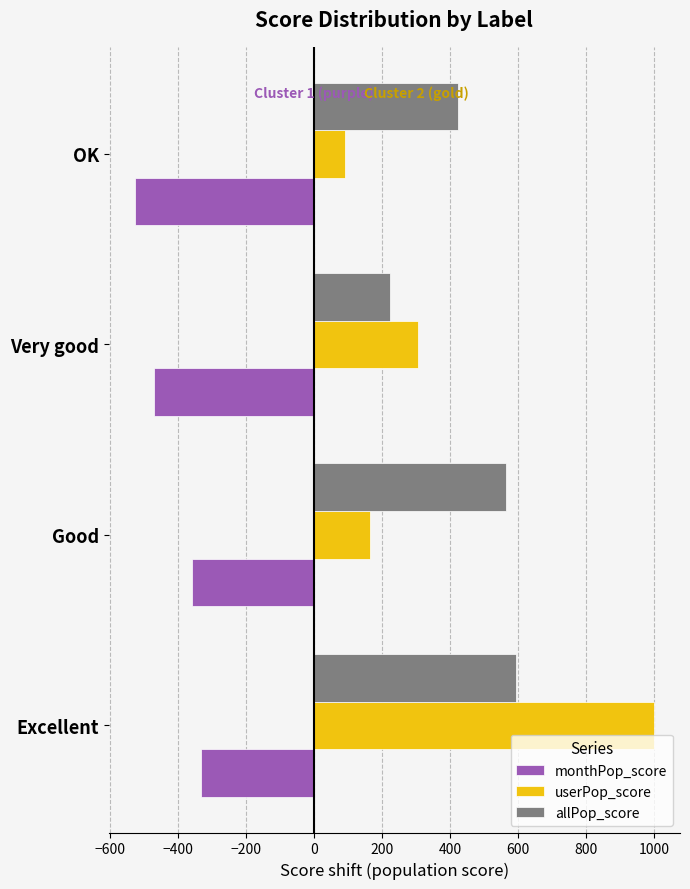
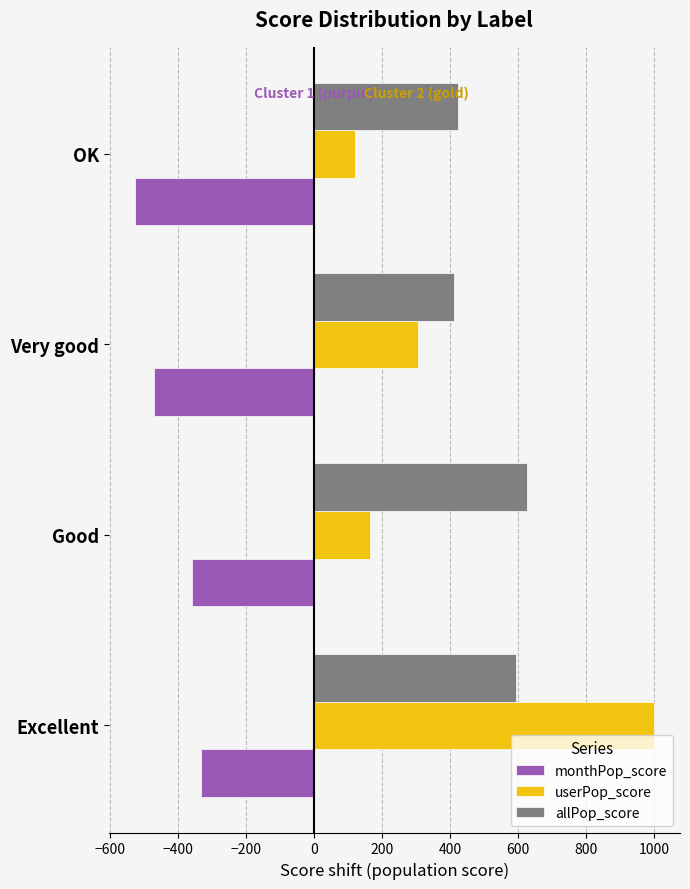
  {
    "monthPop_score": {
      "OK": -530,
      "Very good": -470,
      "Good": -360,
      "Excellent": -330
    },
    "userPop_score": {
-     "OK": 90,
+     "OK": 120,
      "Very good": 310,
      "Good": 160,
      "Excellent": 1000
    },
    "allPop_score": {
-     "Very good": 230,
-     "Good": 560,
+     "Very good": 410,
+     "Good": 630,
      "Excellent": 590
    }
  }
